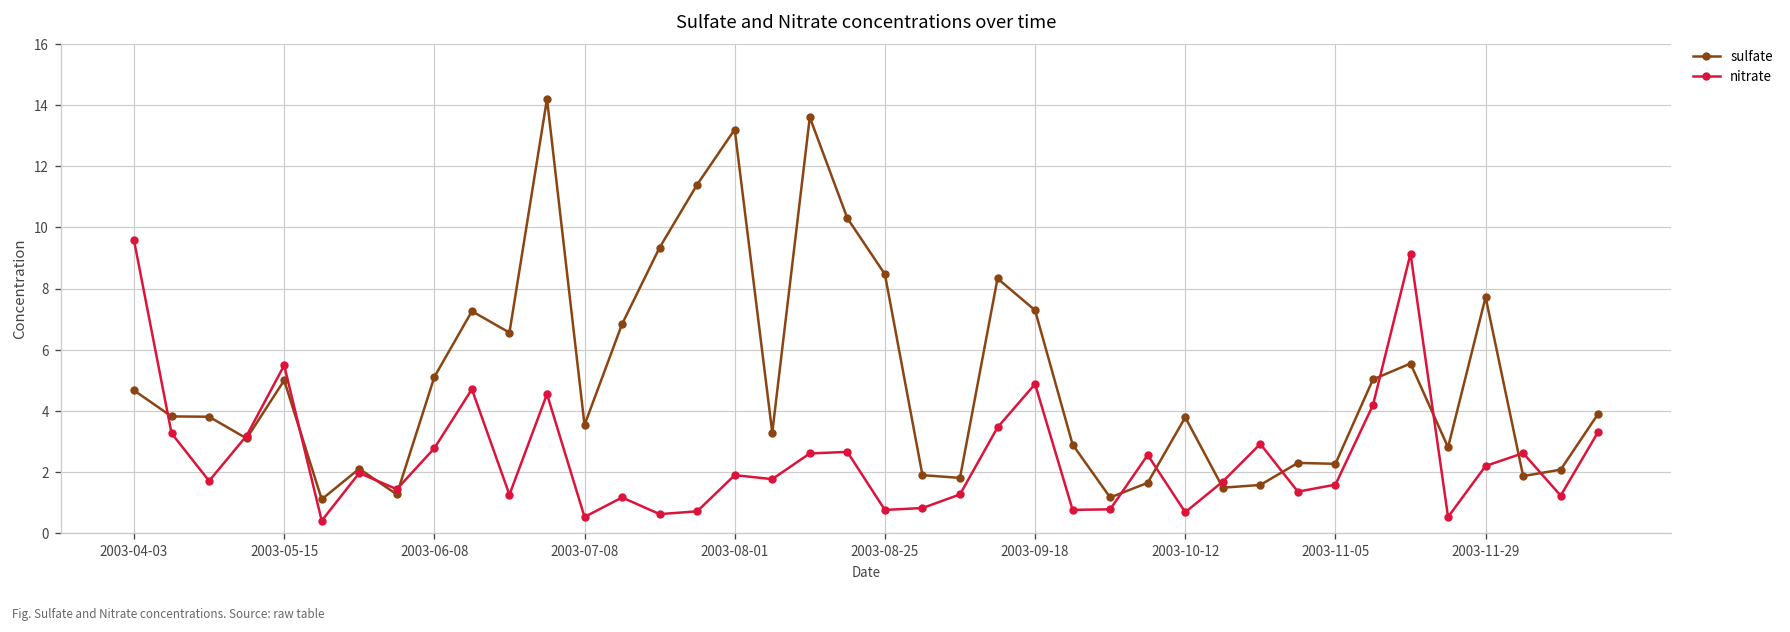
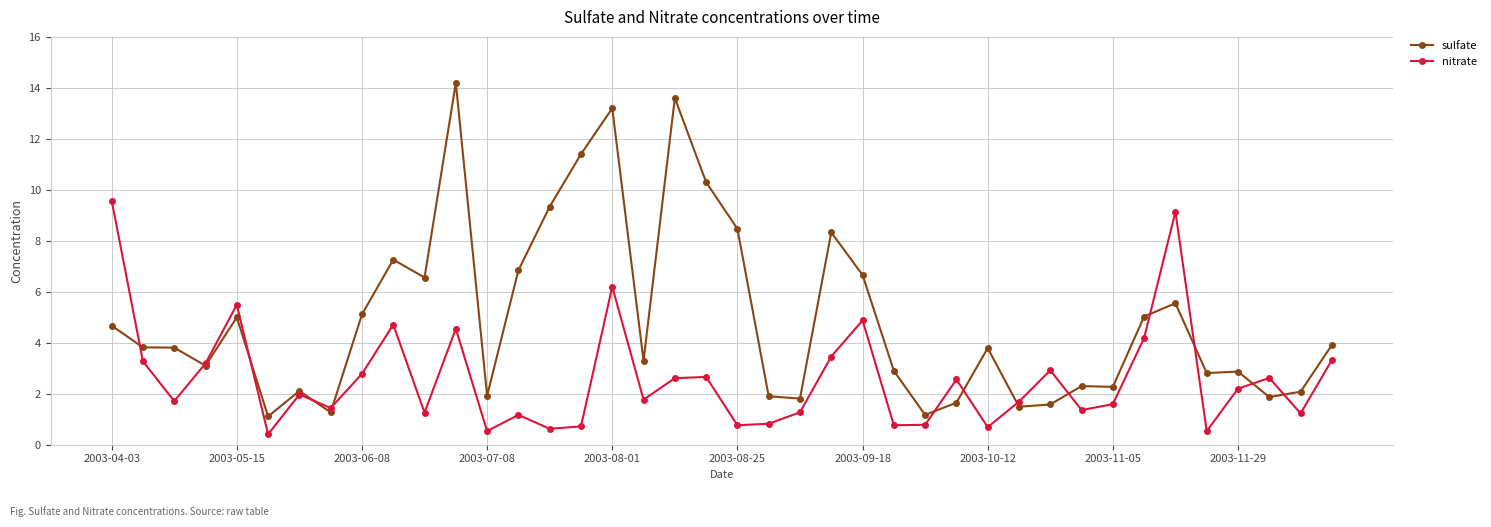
  {
    "sulfate": {
      "2003-04-03": 4.7,
      "2003-05-15": 5.0,
      "2003-06-08": 5.1,
-     "2003-07-08": 3.5,
+     "2003-07-08": 1.9,
      "2003-08-01": 13.2,
      "2003-08-25": 8.5,
-     "2003-09-18": 7.3,
+     "2003-09-18": 6.7,
      "2003-10-12": 3.8,
      "2003-11-05": 2.3,
-     "2003-11-29": 7.7
+     "2003-11-29": 2.9
    },
    "nitrate": {
      "2003-04-03": 9.6,
      "2003-05-15": 5.5,
      "2003-06-08": 2.8,
      "2003-07-08": 0.5,
-     "2003-08-01": 1.9,
+     "2003-08-01": 6.2,
      "2003-08-25": 0.8,
      "2003-09-18": 4.9,
      "2003-10-12": 0.7,
      "2003-11-05": 1.6,
      "2003-11-29": 2.2
    }
  }
